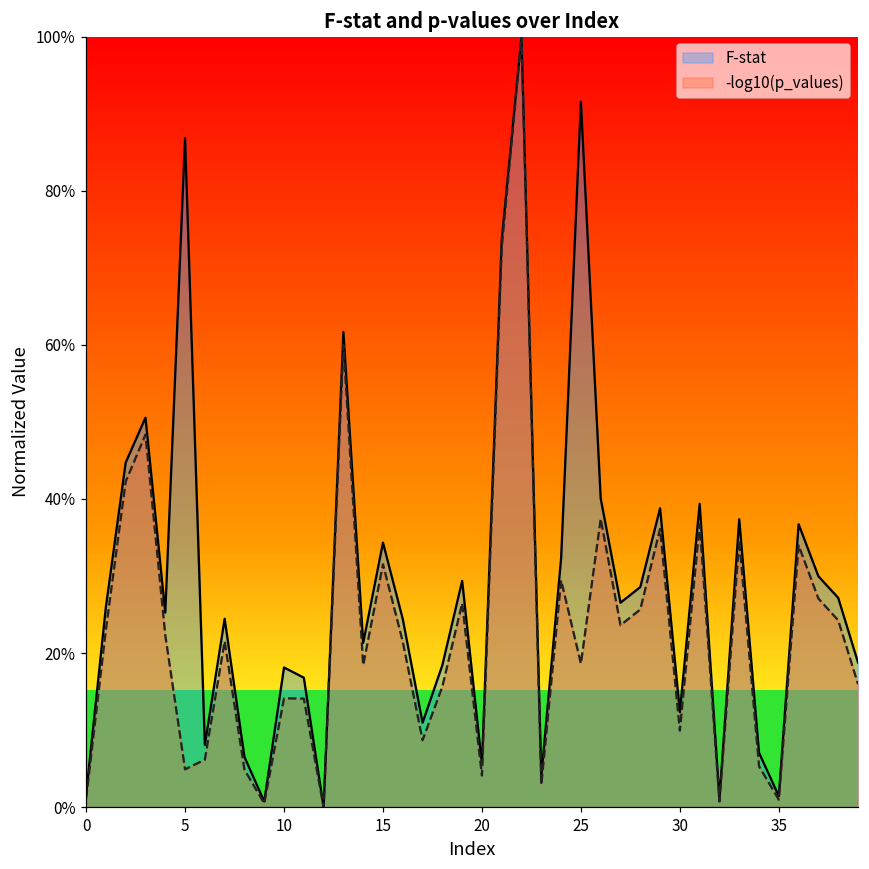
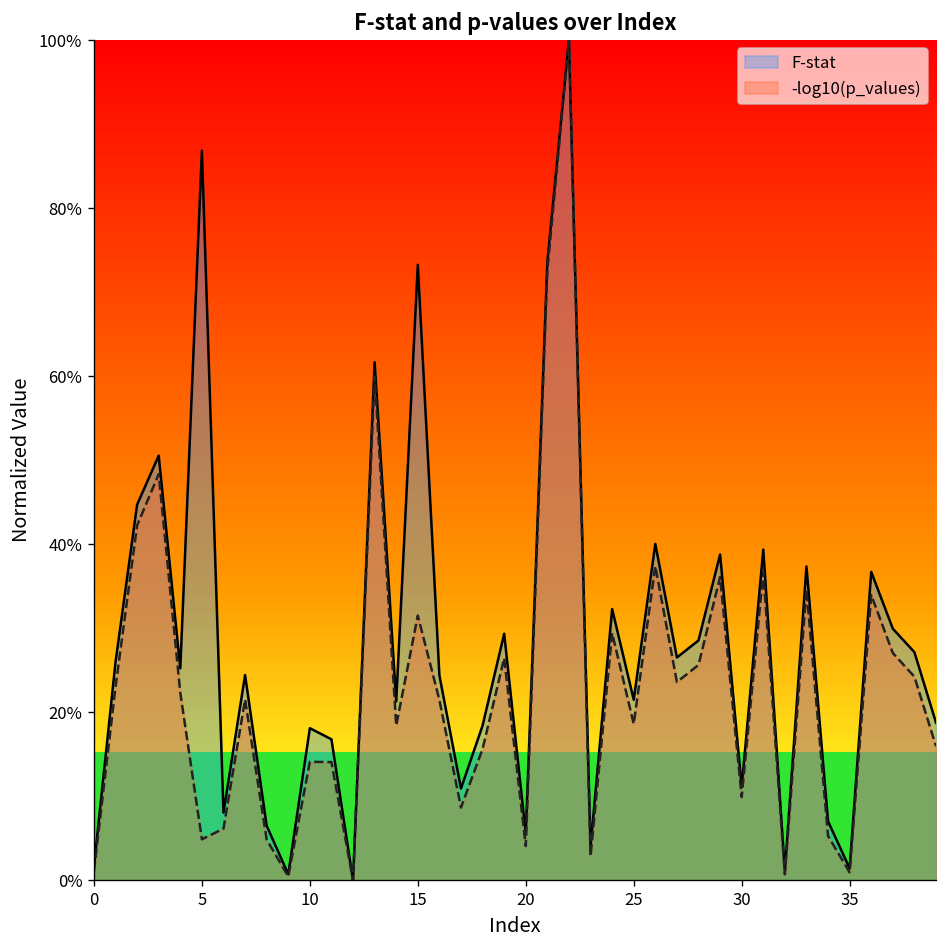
  {
    "F-stat": {
      "0": "2%",
      "5": "87%",
      "10": "18%",
-     "15": "34%",
+     "15": "73%",
      "20": "6%",
-     "25": "92%",
-     "30": "12%",
+     "25": "22%",
+     "30": "11%",
      "35": "1%"
    },
    "-log10(p_values)": {
      "0": "1%",
      "5": "5%",
      "10": "14%",
      "15": "32%",
      "20": "4%",
      "25": "19%",
      "30": "10%",
      "35": "1%"
    }
  }
